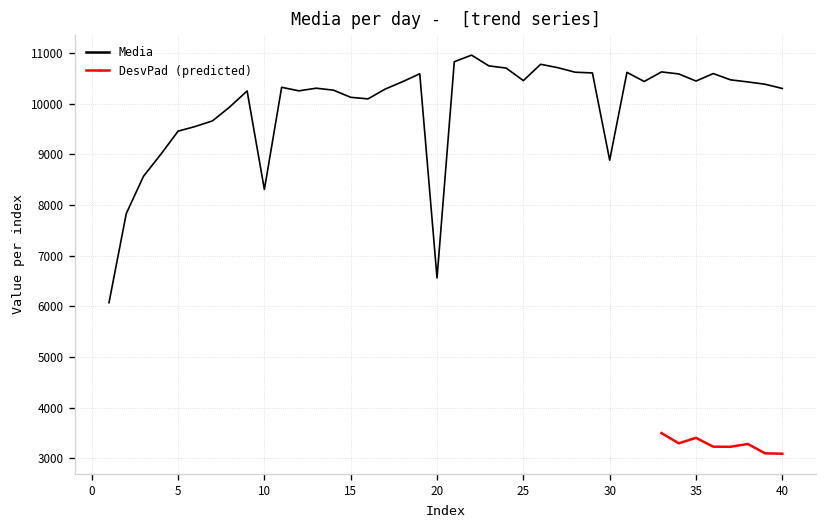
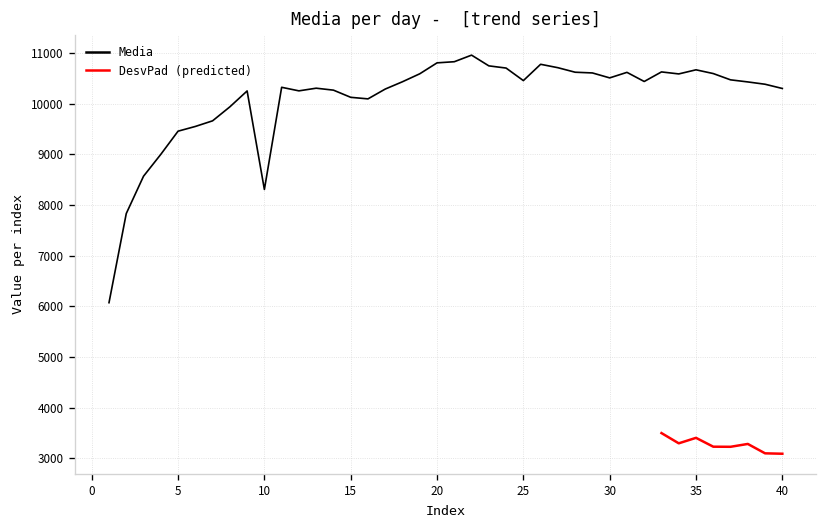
  {
    "Media": {
      "5": 9500,
      "10": 8300,
      "15": 10100,
-     "20": 6600,
+     "20": 10800,
      "25": 10500,
-     "30": 8900,
-     "35": 10400,
+     "30": 10500,
+     "35": 10700,
      "40": 10300
    },
    "DesvPad (predicted)": {
      "35": 3400,
      "40": 3100
    }
  }
